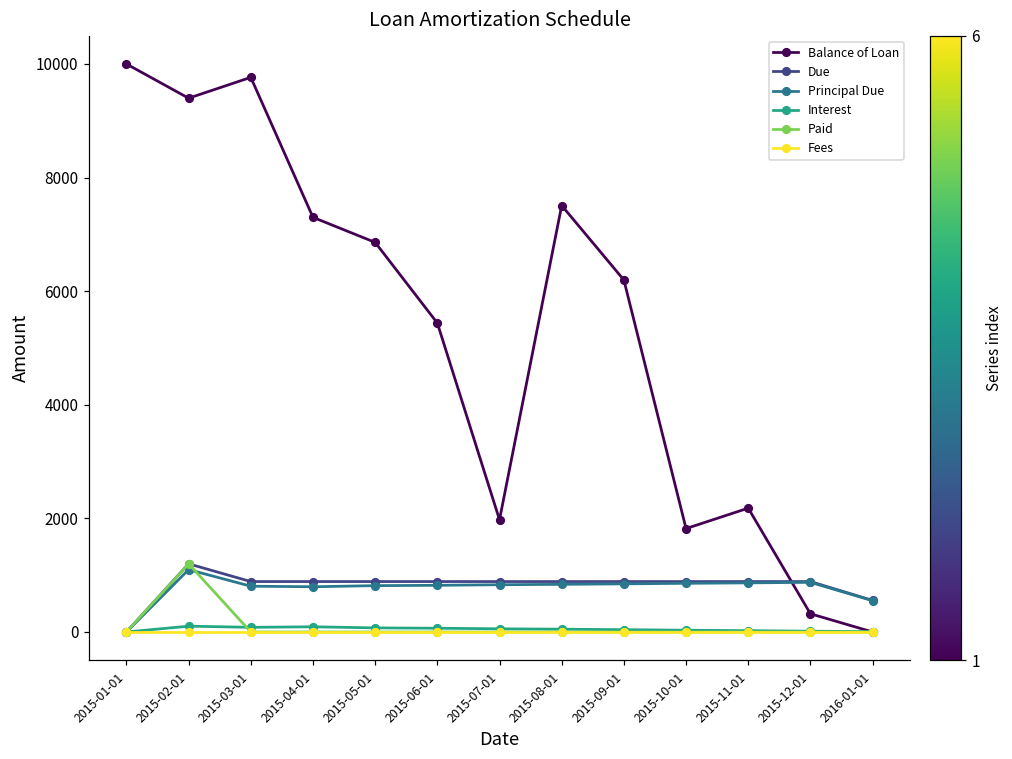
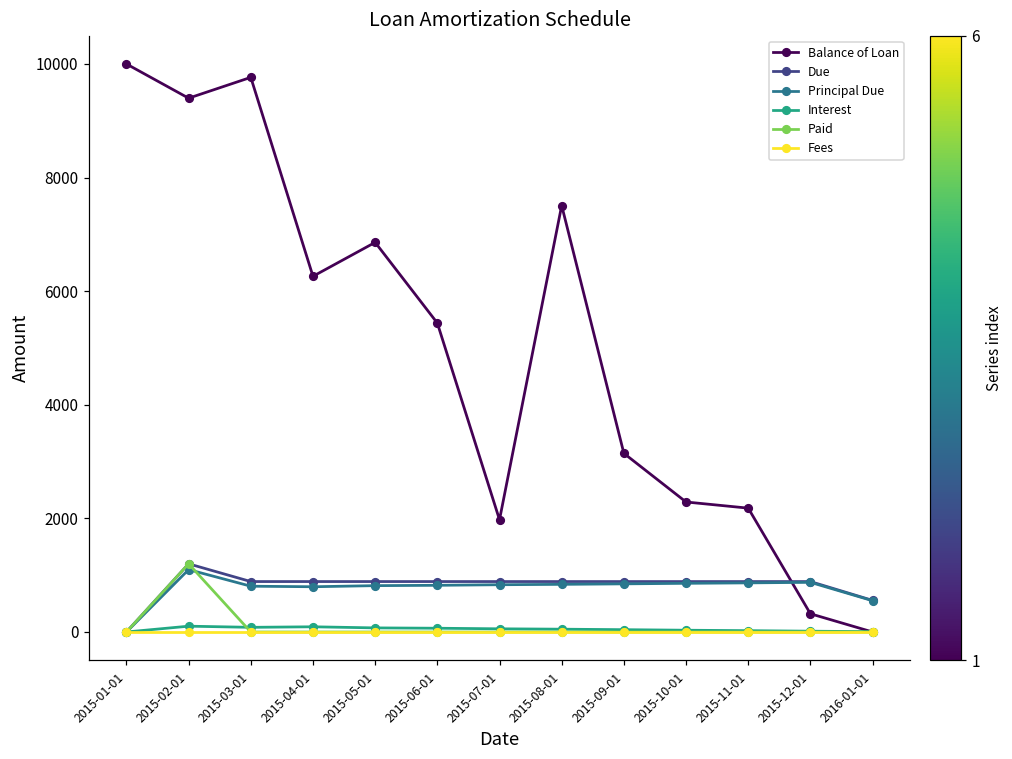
  {
    "Balance of Loan": {
      "2015-01-01": 10000,
      "2015-02-01": 9400,
      "2015-03-01": 9800,
-     "2015-04-01": 7300,
+     "2015-04-01": 6300,
      "2015-05-01": 6900,
      "2015-06-01": 5400,
      "2015-07-01": 2000,
      "2015-08-01": 7500,
-     "2015-09-01": 6200,
-     "2015-10-01": 1800,
+     "2015-09-01": 3100,
+     "2015-10-01": 2300,
      "2015-11-01": 2200,
      "2015-12-01": 300
    },
    "Fees": {
      "2015-02-01": 0
    }
  }
